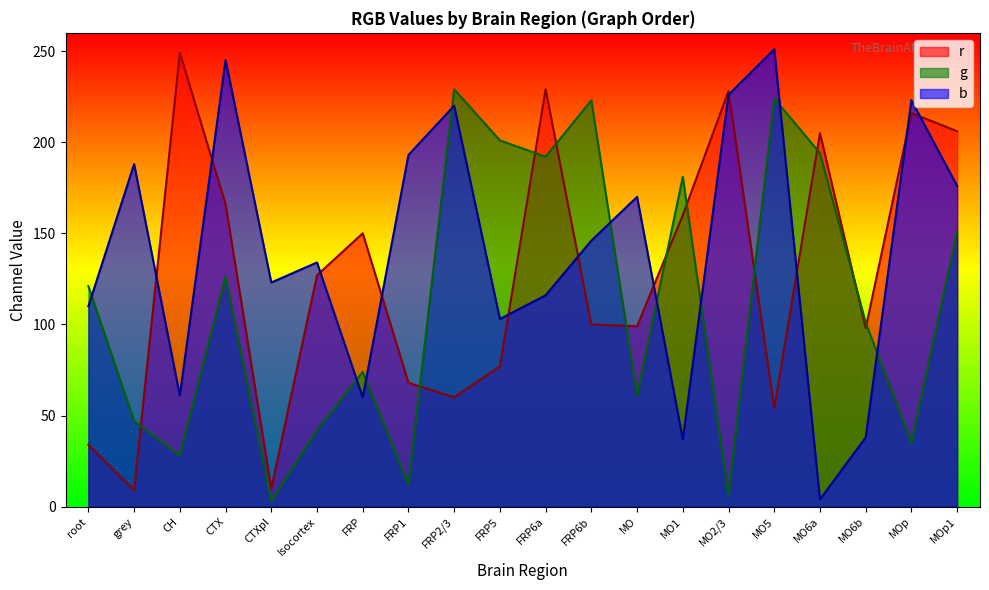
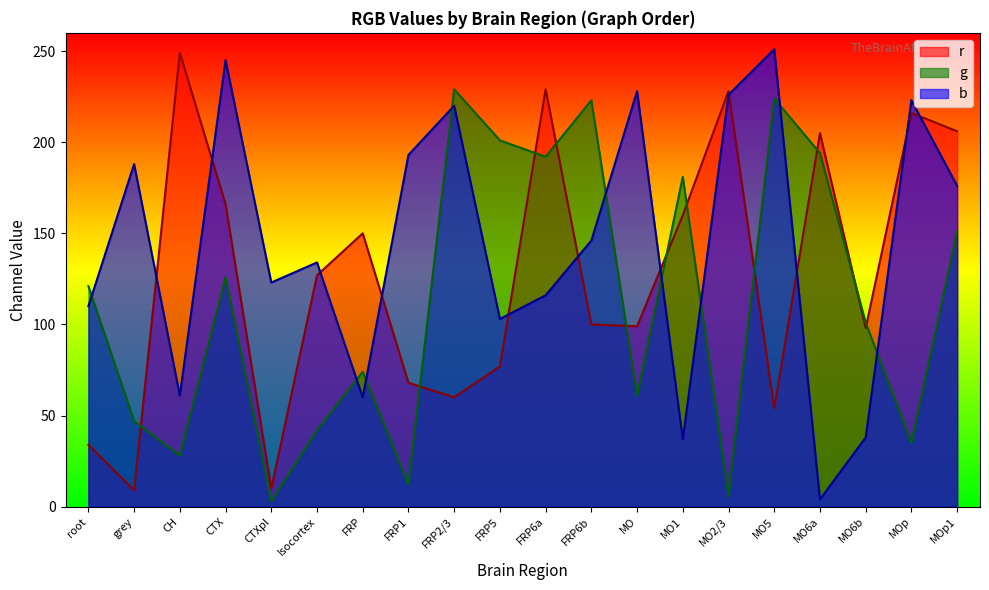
  {
    "r": {
      "root": 34,
      "grey": 9,
      "CH": 249,
      "CTX": 166,
      "CTXpl": 10,
      "Isocortex": 127,
      "FRP": 150,
      "FRP1": 68,
      "FRP2/3": 60,
      "FRP5": 77,
      "FRP6a": 229,
      "FRP6b": 100,
      "MO": 99,
      "MO1": 160,
      "MO2/3": 228,
      "MO5": 54,
      "MO6a": 205,
      "MO6b": 98,
      "MOp": 216,
      "MOp1": 206
    },
    "g": {
      "root": 121,
      "grey": 47,
      "CH": 28,
      "CTX": 126,
      "CTXpl": 3,
      "Isocortex": 42,
      "FRP": 74,
      "FRP1": 12,
      "FRP2/3": 229,
      "FRP5": 201,
      "FRP6a": 192,
      "FRP6b": 223,
      "MO": 61,
      "MO1": 181,
      "MO2/3": 6,
      "MO5": 224,
      "MO6a": 194,
      "MO6b": 101,
      "MOp": 35,
      "MOp1": 151
    },
    "b": {
      "root": 110,
      "grey": 188,
      "CH": 61,
      "CTX": 245,
      "CTXpl": 123,
      "Isocortex": 134,
      "FRP": 60,
      "FRP1": 193,
      "FRP2/3": 220,
      "FRP5": 103,
      "FRP6a": 116,
      "FRP6b": 146,
-     "MO": 170,
+     "MO": 228,
      "MO1": 37,
      "MO2/3": 226,
      "MO5": 251,
      "MO6a": 4,
      "MO6b": 38,
      "MOp": 223,
      "MOp1": 176
    }
  }
